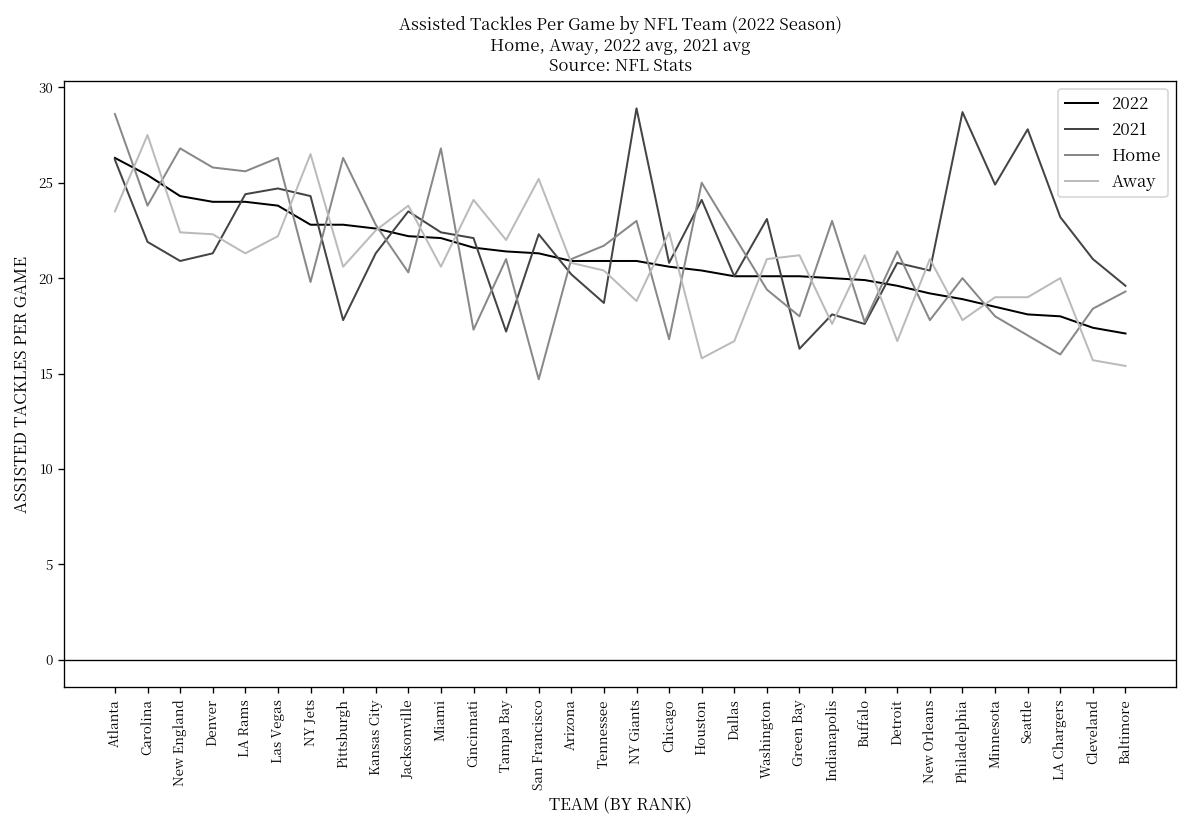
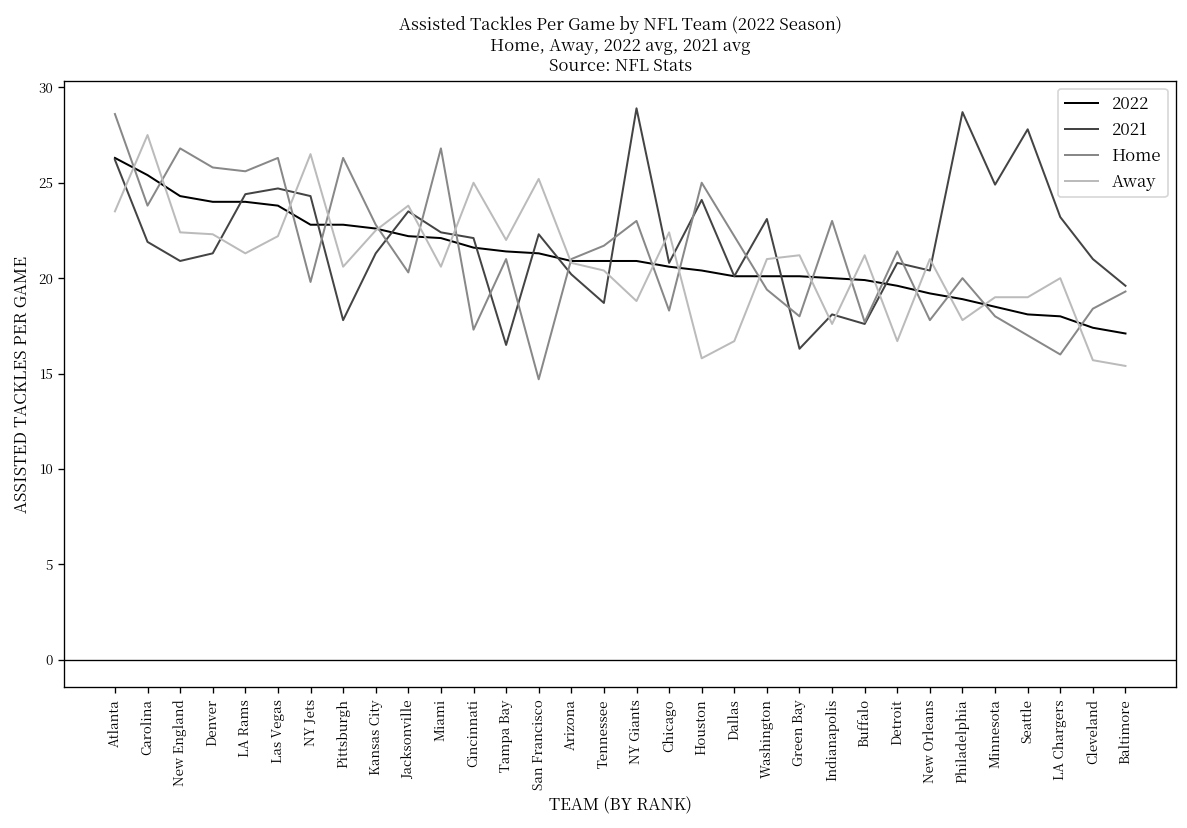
  {
    "2022": {
      "Carolina": 25.4,
      "New England": 24.3,
      "Denver": 24.0,
      "LA Rams": 24.0,
      "Las Vegas": 23.8,
      "NY Jets": 22.8,
      "Pittsburgh": 22.8,
      "Jacksonville": 22.2,
      "Miami": 22.1,
      "Cincinnati": 21.6,
      "Tampa Bay": 21.4,
      "San Francisco": 21.3,
      "Tennessee": 20.9,
      "NY Giants": 20.9,
      "Chicago": 20.6,
      "Houston": 20.4,
      "Washington": 20.1,
      "Green Bay": 20.1,
      "Indianapolis": 20.0,
      "Buffalo": 19.9,
      "Detroit": 19.6,
      "New Orleans": 19.2,
      "Philadelphia": 18.9,
      "Minnesota": 18.5,
      "Seattle": 18.1,
      "LA Chargers": 18.0,
      "Cleveland": 17.4,
      "Baltimore": 17.1
    },
    "2021": {
      "Carolina": 21.9,
      "New England": 20.9,
      "Denver": 21.3,
      "LA Rams": 24.4,
      "Las Vegas": 24.7,
      "NY Jets": 24.3,
      "Pittsburgh": 17.8,
      "Kansas City": 21.3,
      "Jacksonville": 23.5,
      "Miami": 22.4,
      "Cincinnati": 22.1,
-     "Tampa Bay": 17.2,
+     "Tampa Bay": 16.5,
      "San Francisco": 22.3,
      "Arizona": 20.2,
      "Tennessee": 18.7,
      "NY Giants": 28.9,
      "Chicago": 20.8,
      "Houston": 24.1,
      "Washington": 23.1,
      "Green Bay": 16.3,
      "Indianapolis": 18.1,
      "Detroit": 20.8,
      "New Orleans": 20.4,
      "Philadelphia": 28.7,
      "Minnesota": 24.9,
      "Seattle": 27.8,
      "LA Chargers": 23.2,
      "Cleveland": 21.0,
      "Baltimore": 19.6
    },
    "Home": {
      "Atlanta": 28.6,
      "Carolina": 23.8,
      "New England": 26.8,
      "Denver": 25.8,
      "LA Rams": 25.6,
      "Las Vegas": 26.3,
      "NY Jets": 19.8,
      "Pittsburgh": 26.3,
      "Kansas City": 22.8,
      "Jacksonville": 20.3,
      "Miami": 26.8,
      "Cincinnati": 17.3,
      "Tampa Bay": 21.0,
      "San Francisco": 14.7,
      "Tennessee": 21.7,
      "NY Giants": 23.0,
-     "Chicago": 16.8,
+     "Chicago": 18.3,
      "Houston": 25.0,
      "Dallas": 22.2,
      "Washington": 19.4,
      "Green Bay": 18.0,
      "Indianapolis": 23.0,
      "Detroit": 21.4,
      "New Orleans": 17.8,
      "Philadelphia": 20.0,
      "Minnesota": 18.0,
      "Seattle": 17.0,
      "LA Chargers": 16.0,
      "Cleveland": 18.4,
      "Baltimore": 19.3
    },
    "Away": {
      "Atlanta": 23.5,
      "Carolina": 27.5,
      "New England": 22.4,
      "Denver": 22.3,
      "LA Rams": 21.3,
      "Las Vegas": 22.2,
      "NY Jets": 26.5,
      "Pittsburgh": 20.6,
      "Jacksonville": 23.8,
      "Miami": 20.6,
-     "Cincinnati": 24.1,
+     "Cincinnati": 25.0,
      "Tampa Bay": 22.0,
      "San Francisco": 25.2,
      "Tennessee": 20.4,
      "NY Giants": 18.8,
      "Chicago": 22.4,
      "Houston": 15.8,
      "Dallas": 16.7,
      "Washington": 21.0,
      "Green Bay": 21.2,
      "Indianapolis": 17.6,
      "Buffalo": 21.2,
      "Detroit": 16.7,
      "New Orleans": 21.0,
      "Philadelphia": 17.8,
      "Minnesota": 19.0,
      "Seattle": 19.0,
      "LA Chargers": 20.0,
      "Cleveland": 15.7,
      "Baltimore": 15.4
    }
  }
